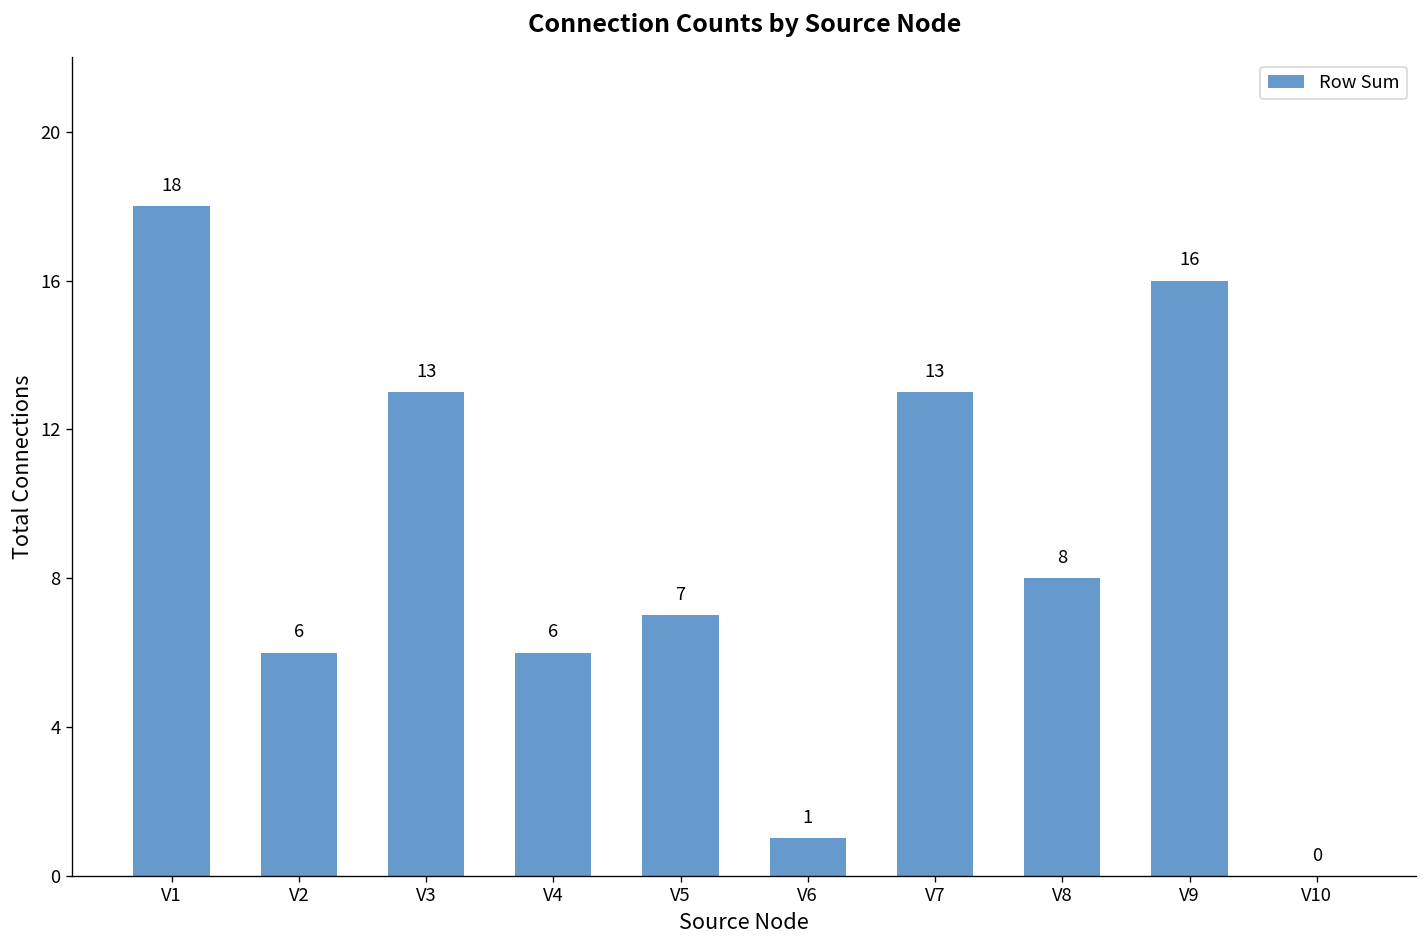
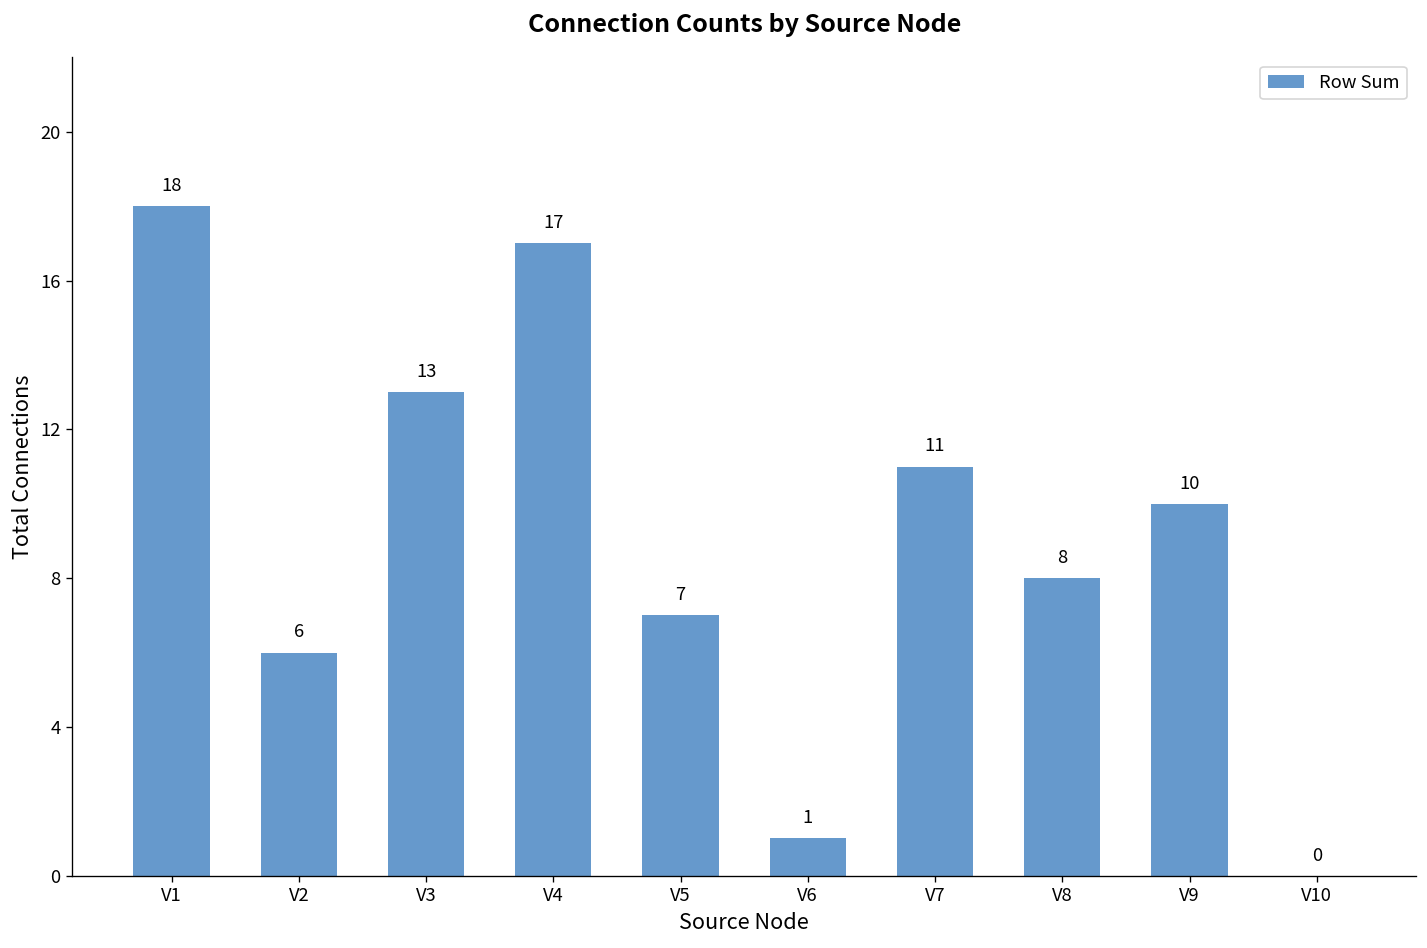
  {
    "V1": 18,
    "V2": 6,
    "V3": 13,
-   "V4": 6,
+   "V4": 17,
    "V5": 7,
    "V6": 1,
-   "V7": 13,
+   "V7": 11,
    "V8": 8,
-   "V9": 16,
+   "V9": 10,
    "V10": 0
  }
